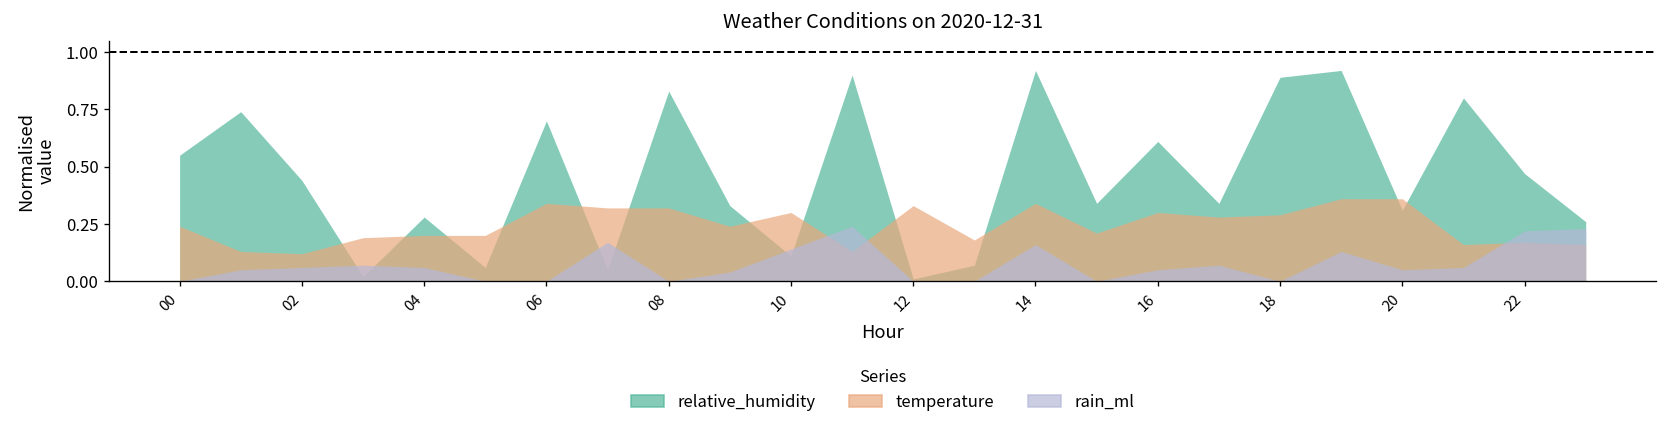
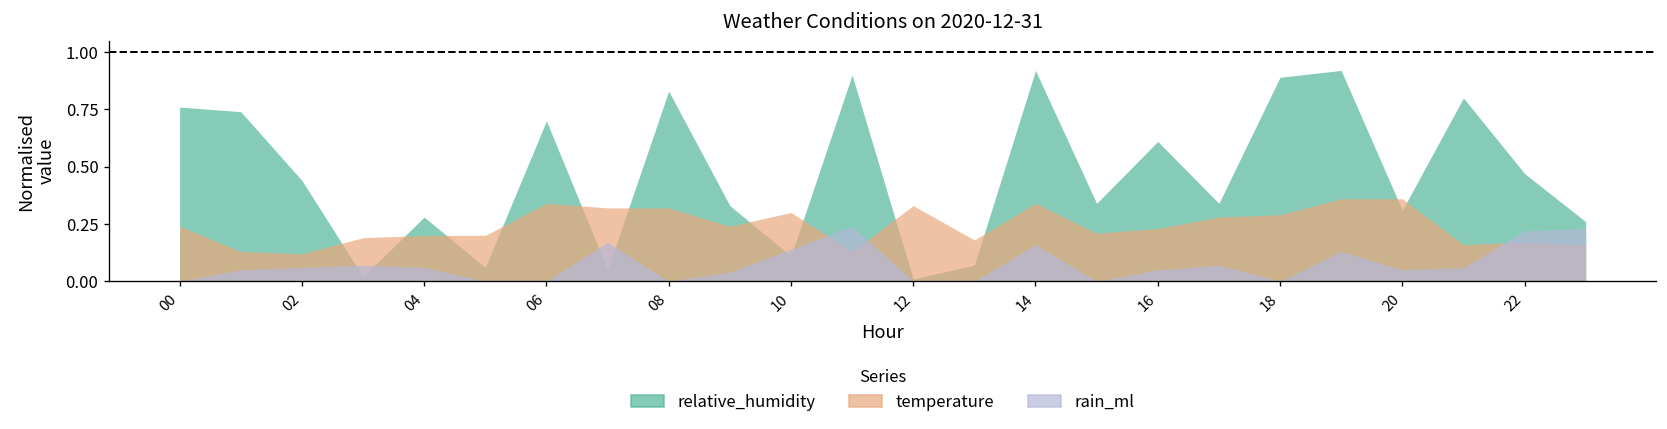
  {
    "relative_humidity": {
-     "00": 0.55,
+     "00": 0.76,
      "02": 0.44,
      "04": 0.28,
      "06": 0.70,
      "08": 0.83,
      "10": 0.11,
      "14": 0.92,
      "16": 0.61,
      "18": 0.89,
      "20": 0.31,
      "22": 0.47
    },
    "temperature": {
      "00": 0.24,
      "02": 0.12,
      "04": 0.20,
      "06": 0.34,
      "08": 0.32,
      "10": 0.30,
      "12": 0.33,
      "14": 0.34,
-     "16": 0.30,
+     "16": 0.23,
      "18": 0.29,
      "20": 0.36,
      "22": 0.17
    },
    "rain_ml": {
      "00": 0.00,
      "02": 0.06,
      "04": 0.06,
      "06": 0.00,
      "08": 0.00,
      "10": 0.14,
      "14": 0.16,
      "16": 0.05,
      "18": 0.00,
      "20": 0.05,
      "22": 0.22
    }
  }
